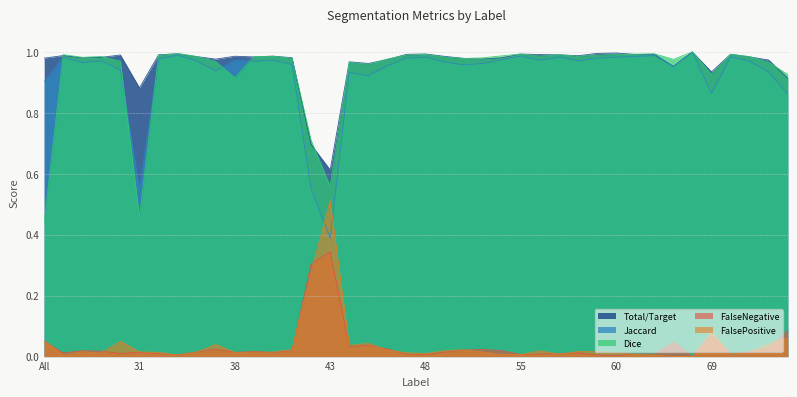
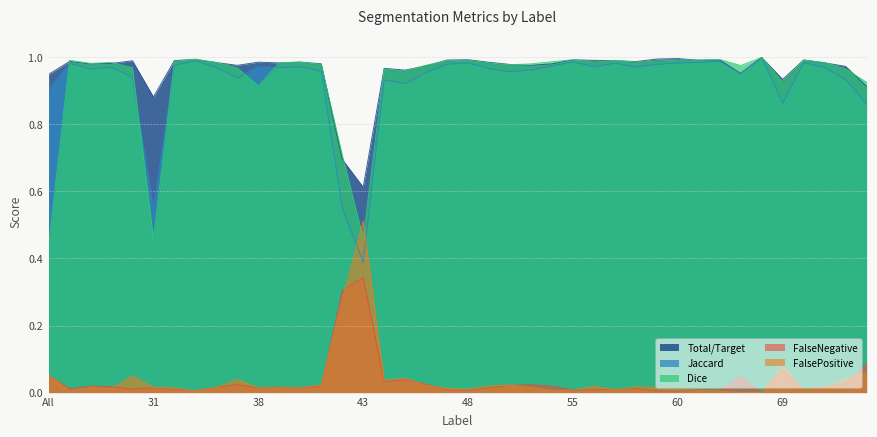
  {
    "Total/Target": {
-     "All": 0.98,
+     "All": 0.95,
      "31": 0.88,
      "38": 0.99,
      "43": 0.61
    },
    "Jaccard": {
      "All": 0.90,
      "31": 0.55,
      "38": 0.97,
      "43": 0.39,
      "69": 0.86
    },
    "Dice": {
      "All": 0.44,
      "31": 0.46,
      "38": 0.92,
-     "43": 0.56
+     "43": 0.46
    }
  }
